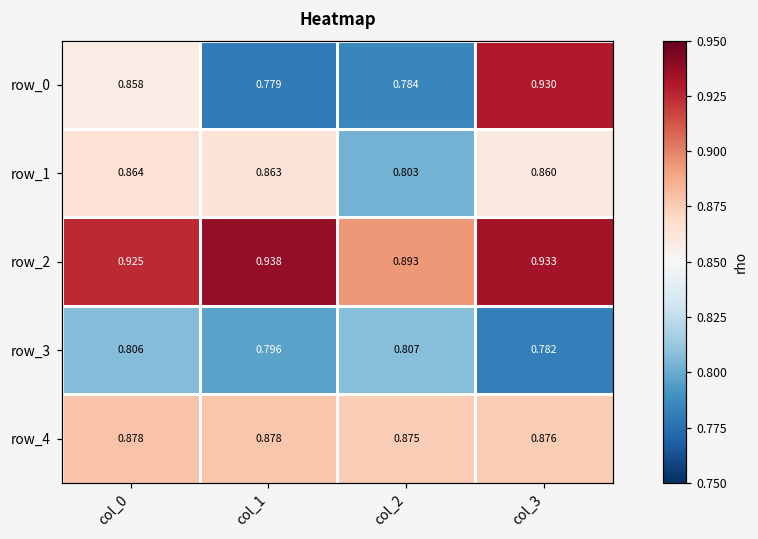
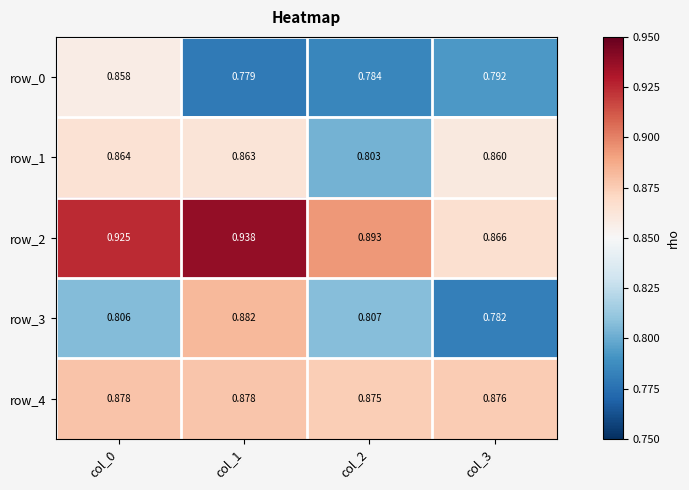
  {
    "row_0": {
      "col_0": 0.858,
      "col_1": 0.779,
      "col_2": 0.784,
-     "col_3": 0.930
+     "col_3": 0.792
    },
    "row_1": {
      "col_0": 0.864,
      "col_1": 0.863,
      "col_2": 0.803,
      "col_3": 0.860
    },
    "row_2": {
      "col_0": 0.925,
      "col_1": 0.938,
      "col_2": 0.893,
-     "col_3": 0.933
+     "col_3": 0.866
    },
    "row_3": {
      "col_0": 0.806,
-     "col_1": 0.796,
+     "col_1": 0.882,
      "col_2": 0.807,
      "col_3": 0.782
    },
    "row_4": {
      "col_0": 0.878,
      "col_1": 0.878,
      "col_2": 0.875,
      "col_3": 0.876
    }
  }
